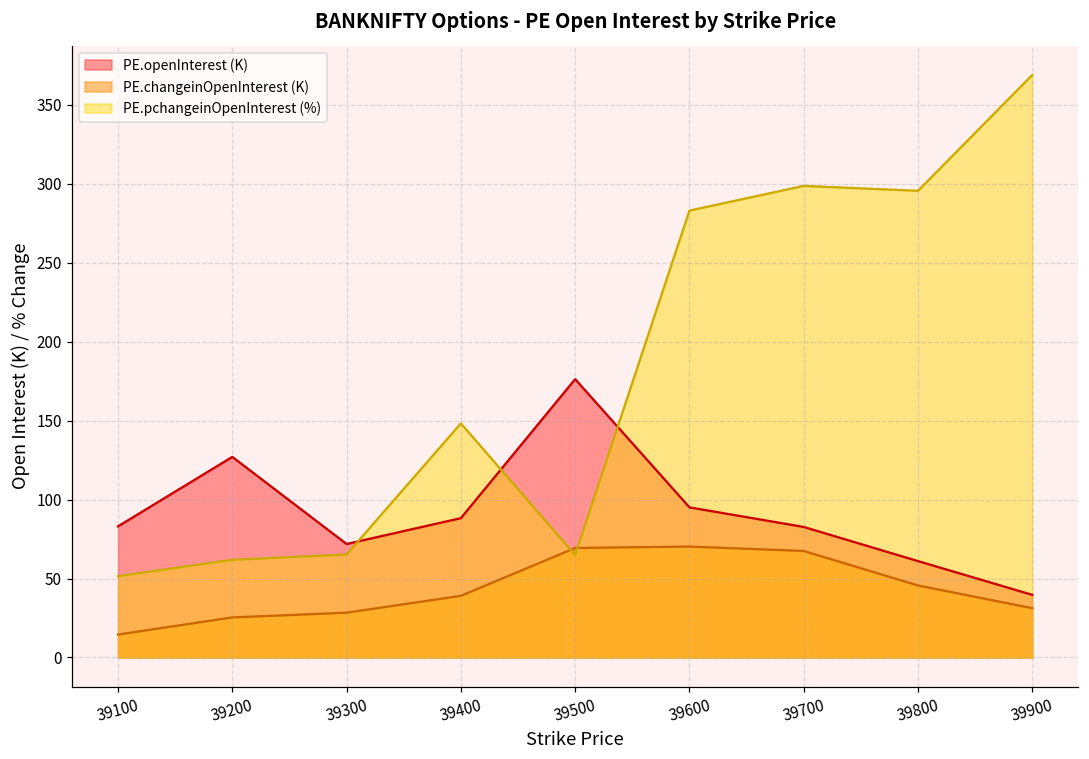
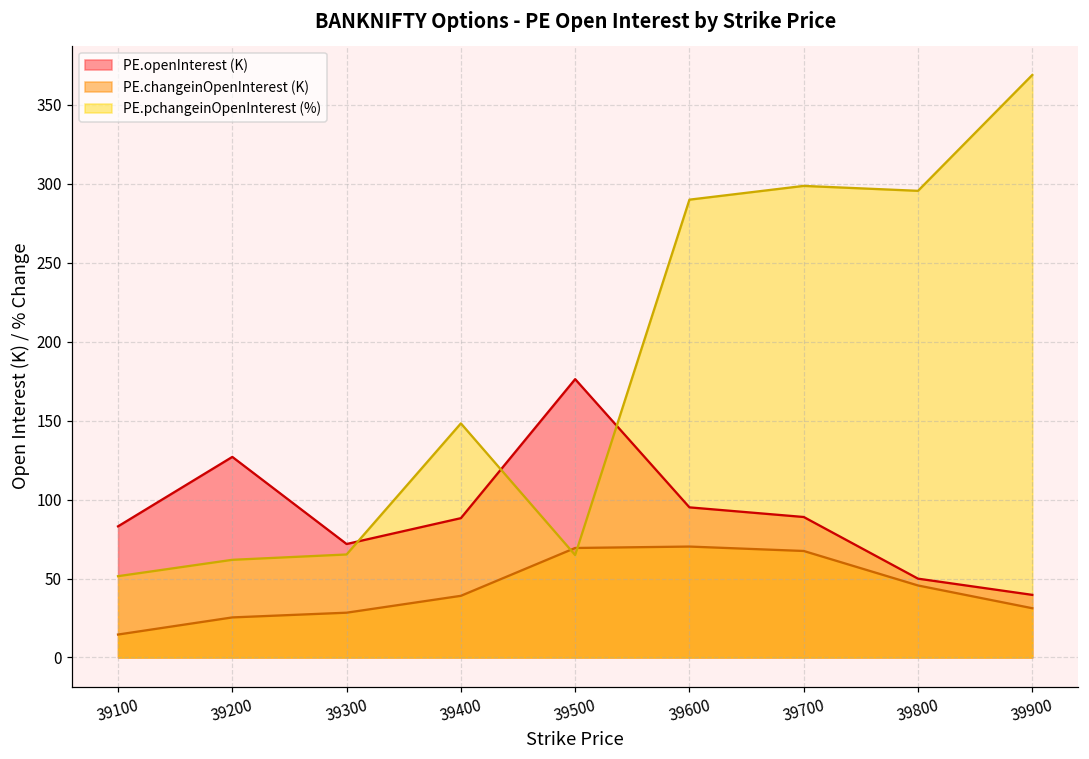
  {
    "PE.openInterest (K)": {
      "39100": 83,
      "39200": 127,
      "39300": 72,
      "39400": 88,
      "39500": 176,
      "39600": 95,
-     "39700": 83,
-     "39800": 61,
+     "39700": 89,
+     "39800": 50,
      "39900": 40
    },
    "PE.changeinOpenInterest (K)": {
      "39100": 15,
      "39200": 25,
      "39300": 28,
      "39400": 39,
      "39500": 69,
      "39600": 70,
      "39700": 67,
      "39800": 46,
      "39900": 31
    },
    "PE.pchangeinOpenInterest (%)": {
      "39100": 51,
      "39200": 62,
      "39300": 65,
      "39400": 148,
      "39500": 65,
-     "39600": 283,
+     "39600": 290,
      "39700": 299,
      "39800": 296,
      "39900": 369
    }
  }
